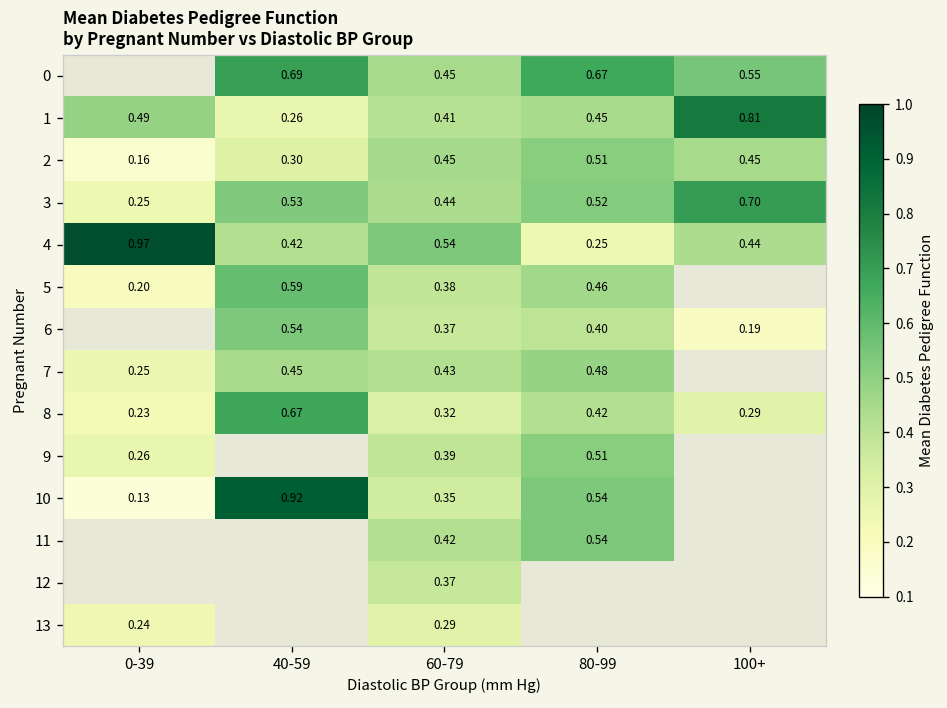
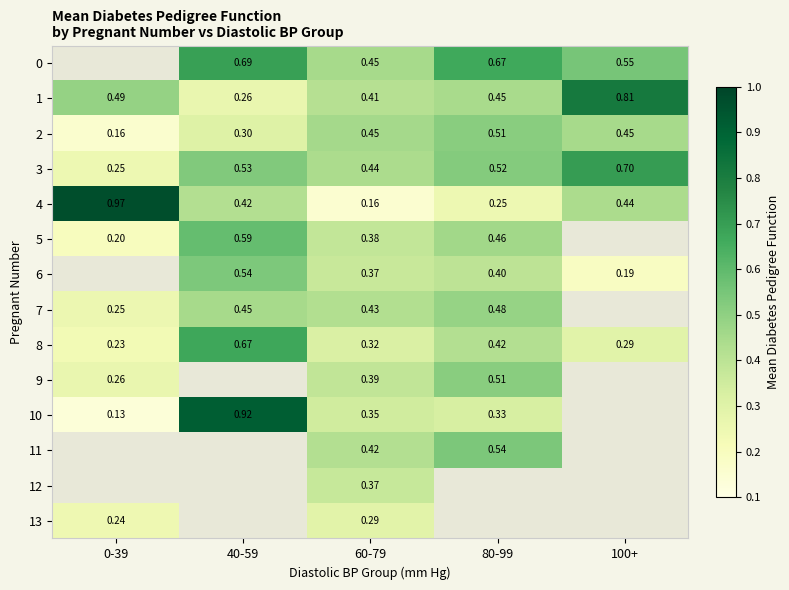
  {
    "0": {
      "40-59": 0.69,
      "60-79": 0.45,
      "80-99": 0.67,
      "100+": 0.55
    },
    "1": {
      "0-39": 0.49,
      "40-59": 0.26,
      "60-79": 0.41,
      "80-99": 0.45,
      "100+": 0.81
    },
    "2": {
      "0-39": 0.16,
      "40-59": 0.30,
      "60-79": 0.45,
      "80-99": 0.51,
      "100+": 0.45
    },
    "3": {
      "0-39": 0.25,
      "40-59": 0.53,
      "60-79": 0.44,
      "80-99": 0.52,
      "100+": 0.70
    },
    "4": {
      "0-39": 0.97,
      "40-59": 0.42,
-     "60-79": 0.54,
+     "60-79": 0.16,
      "80-99": 0.25,
      "100+": 0.44
    },
    "5": {
      "0-39": 0.20,
      "40-59": 0.59,
      "60-79": 0.38,
      "80-99": 0.46
    },
    "6": {
      "40-59": 0.54,
      "60-79": 0.37,
      "80-99": 0.40,
      "100+": 0.19
    },
    "7": {
      "0-39": 0.25,
      "40-59": 0.45,
      "60-79": 0.43,
      "80-99": 0.48
    },
    "8": {
      "0-39": 0.23,
      "40-59": 0.67,
      "60-79": 0.32,
      "80-99": 0.42,
      "100+": 0.29
    },
    "9": {
      "0-39": 0.26,
      "60-79": 0.39,
      "80-99": 0.51
    },
    "10": {
      "0-39": 0.13,
      "40-59": 0.92,
      "60-79": 0.35,
-     "80-99": 0.54
+     "80-99": 0.33
    },
    "11": {
      "60-79": 0.42,
      "80-99": 0.54
    },
    "12": {
      "60-79": 0.37
    },
    "13": {
      "0-39": 0.24,
      "60-79": 0.29
    }
  }
